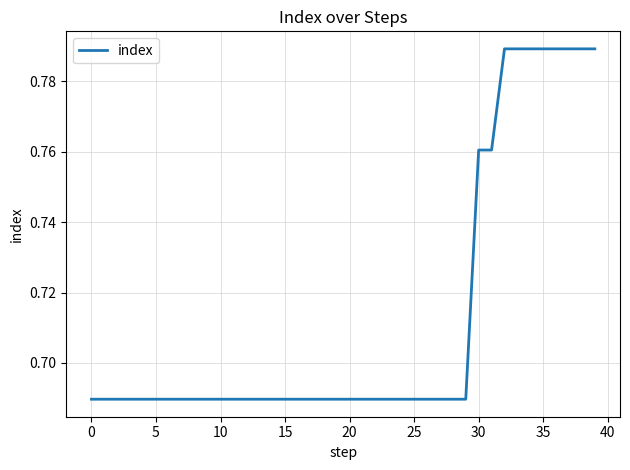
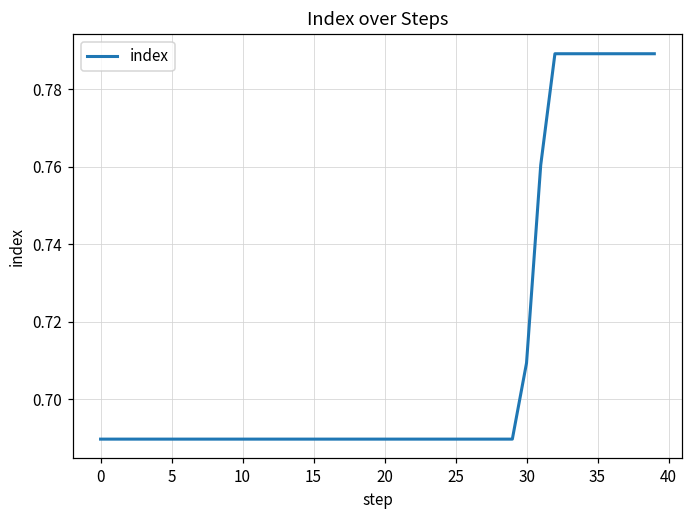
  {
    "0": 0.690,
    "5": 0.690,
    "10": 0.690,
    "15": 0.690,
    "20": 0.690,
    "25": 0.690,
-   "30": 0.760,
+   "30": 0.709,
    "35": 0.789
  }
